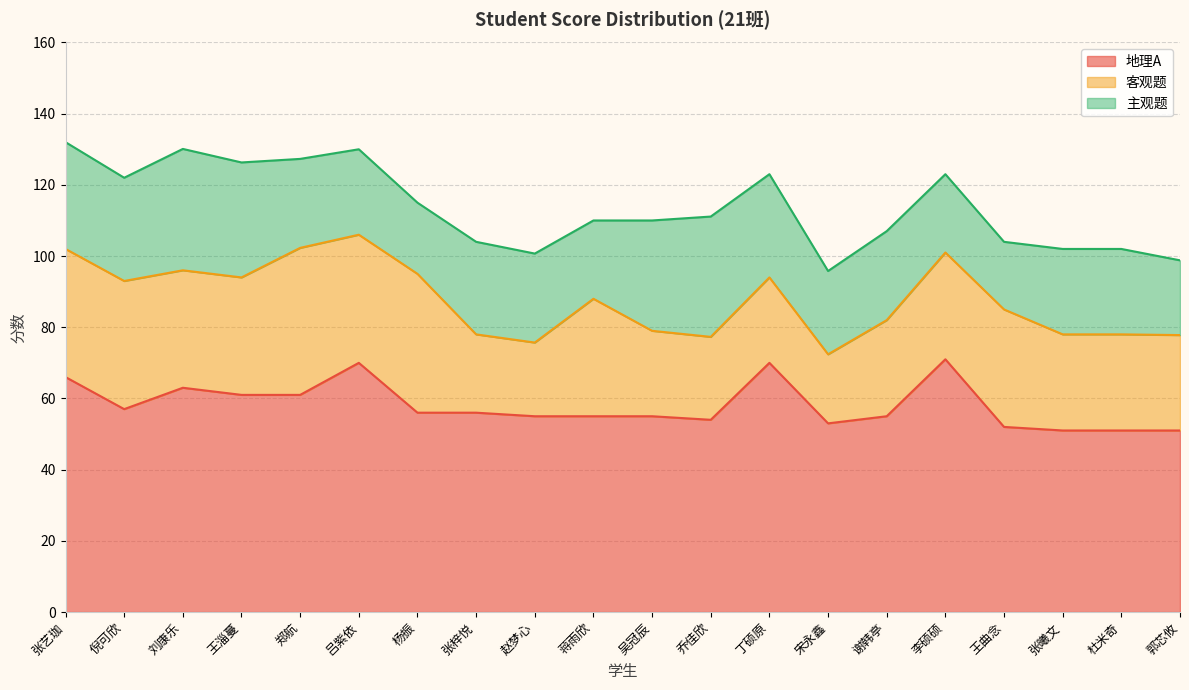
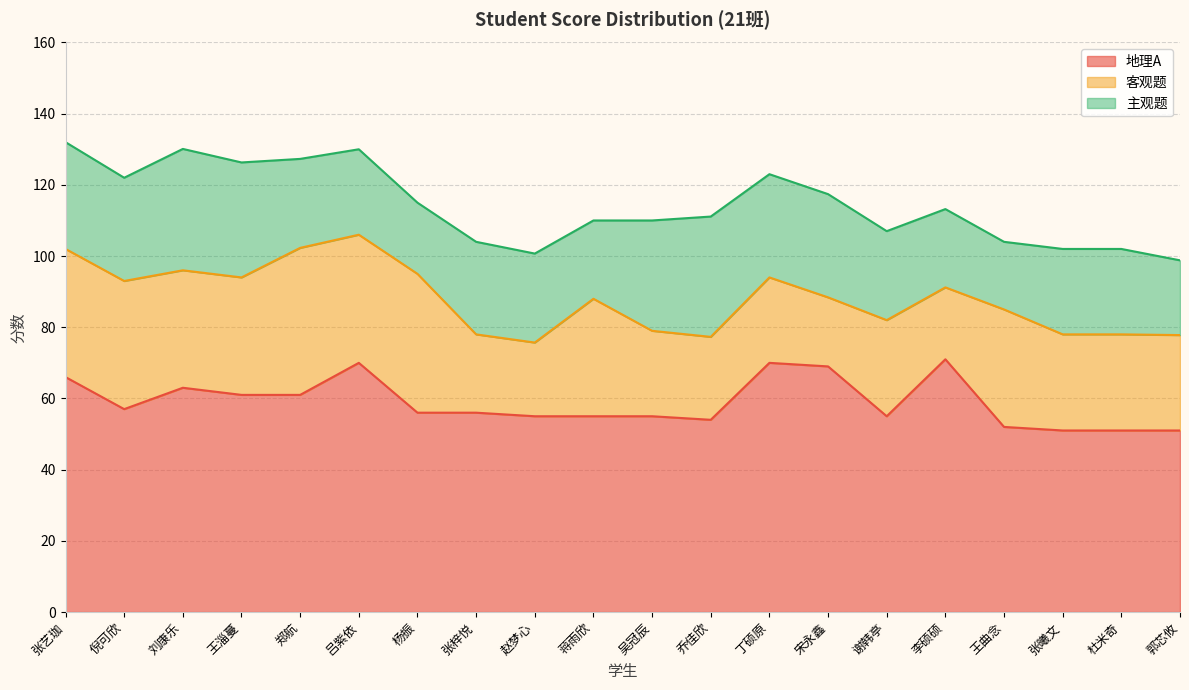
  {
    "地理A": {
      "张艺珈": 66,
      "倪可欣": 57,
      "刘康乐": 63,
      "王淄蔓": 61,
      "郑航": 61,
      "吕紫依": 70,
      "杨振": 56,
      "张梓悦": 56,
      "赵梦心": 55,
      "蒋雨欣": 55,
      "吴冠辰": 55,
      "乔佳欣": 54,
      "丁硕原": 70,
-     "宋永鑫": 53,
+     "宋永鑫": 69,
      "谢韩亭": 55,
      "李硕硕": 71,
      "王曲念": 52,
      "张曦文": 51,
      "杜米奇": 51,
      "郭芯攸": 51
    },
    "客观题": {
      "张艺珈": 36,
      "倪可欣": 36,
      "刘康乐": 33,
      "王淄蔓": 33,
      "郑航": 41,
      "吕紫依": 36,
      "杨振": 39,
      "张梓悦": 22,
      "赵梦心": 21,
      "蒋雨欣": 33,
      "吴冠辰": 24,
      "乔佳欣": 23,
      "丁硕原": 24,
      "宋永鑫": 19,
      "谢韩亭": 27,
-     "李硕硕": 30,
+     "李硕硕": 20,
      "王曲念": 33,
      "张曦文": 27,
      "杜米奇": 27,
      "郭芯攸": 27
    },
    "主观题": {
      "张艺珈": 30,
      "倪可欣": 29,
      "刘康乐": 34,
      "王淄蔓": 32,
      "郑航": 25,
      "吕紫依": 24,
      "杨振": 20,
      "张梓悦": 26,
      "赵梦心": 25,
      "蒋雨欣": 22,
      "吴冠辰": 31,
      "乔佳欣": 34,
      "丁硕原": 29,
-     "宋永鑫": 23,
+     "宋永鑫": 29,
      "谢韩亭": 25,
      "李硕硕": 22,
      "王曲念": 19,
      "张曦文": 24,
      "杜米奇": 24,
      "郭芯攸": 21
    }
  }
